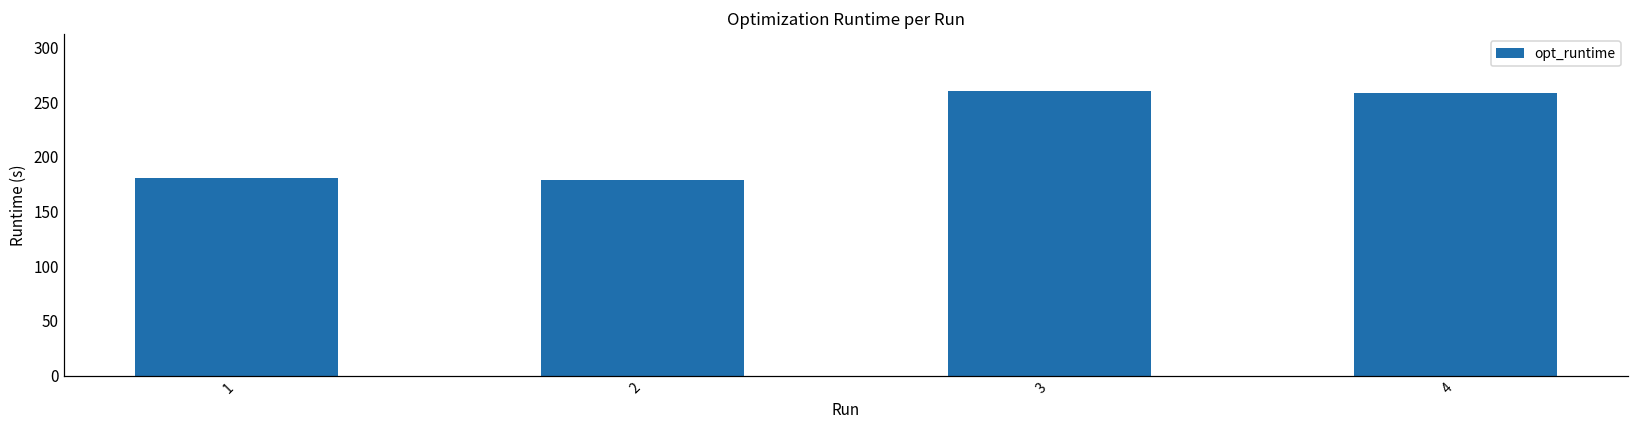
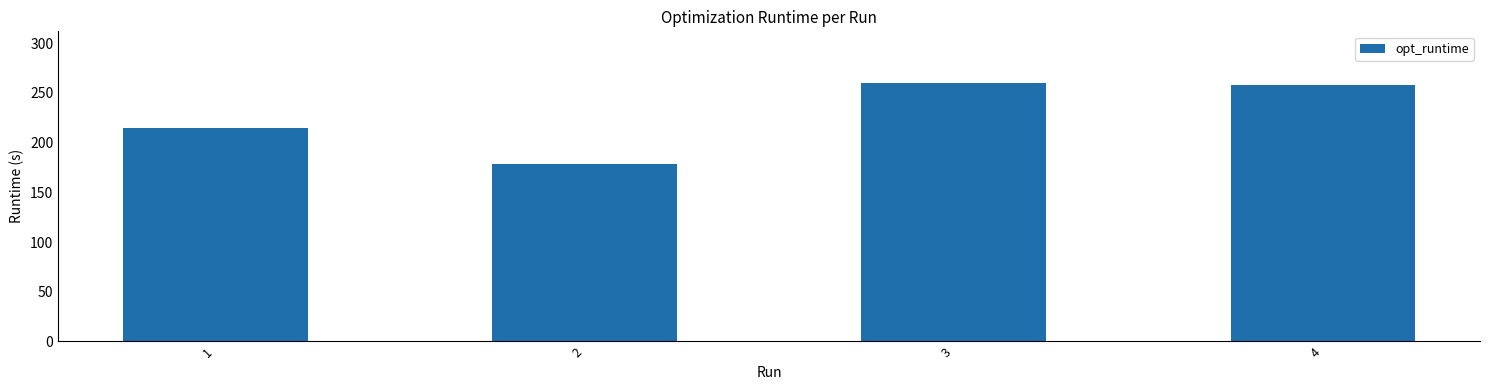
  {
-   "1": 180,
+   "1": 210,
    "2": 180,
    "3": 260,
    "4": 260
  }
